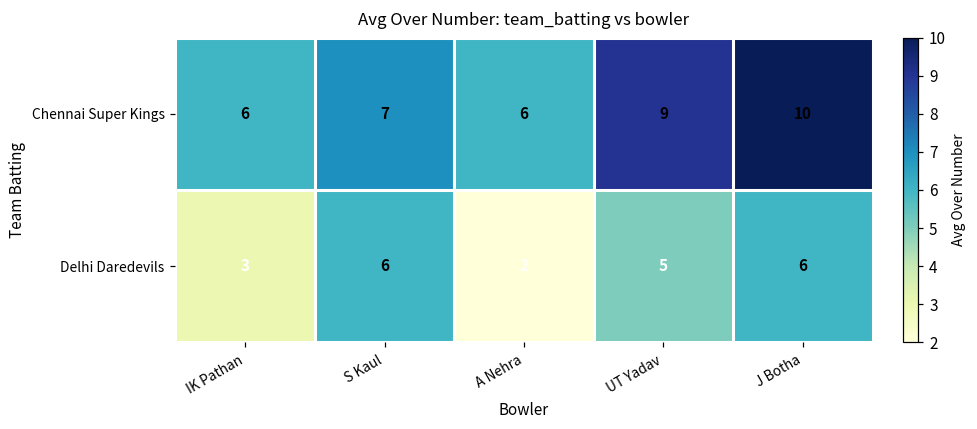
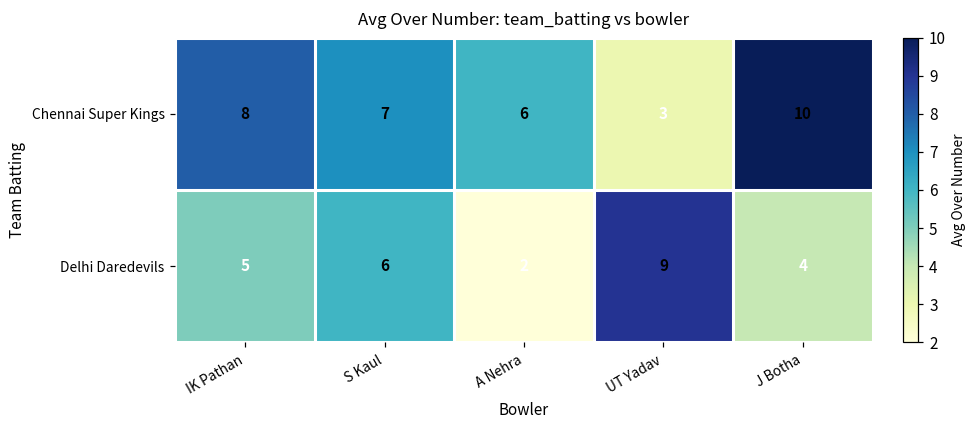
  {
    "Chennai Super Kings": {
-     "IK Pathan": 6,
+     "IK Pathan": 8,
      "S Kaul": 7,
      "A Nehra": 6,
-     "UT Yadav": 9,
+     "UT Yadav": 3,
      "J Botha": 10
    },
    "Delhi Daredevils": {
-     "IK Pathan": 3,
+     "IK Pathan": 5,
      "S Kaul": 6,
-     "UT Yadav": 5,
-     "J Botha": 6
+     "UT Yadav": 9,
+     "J Botha": 4
    }
  }
